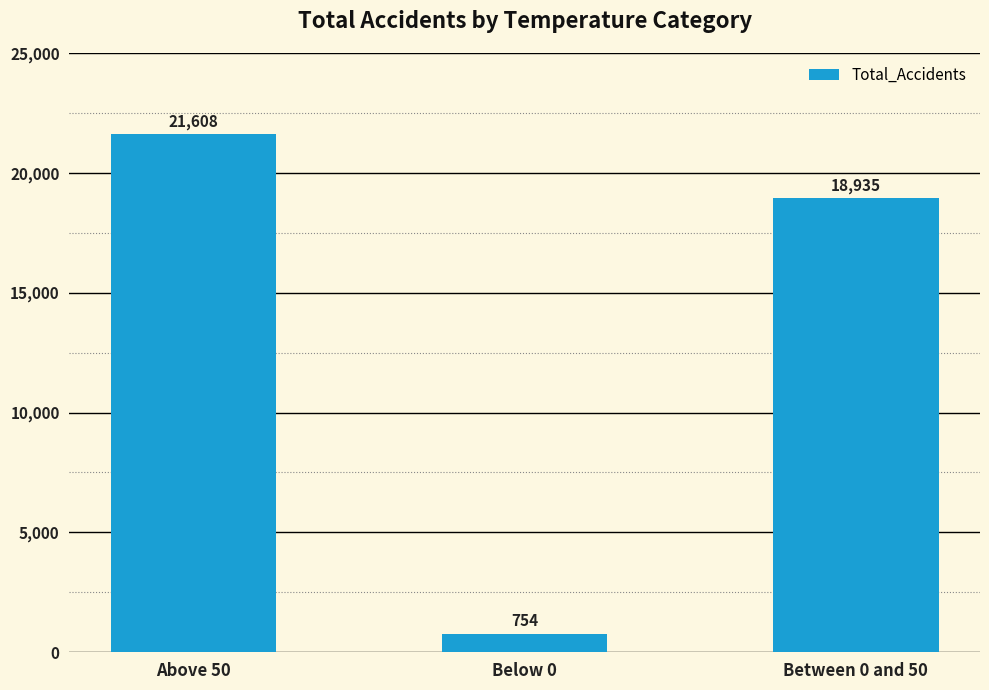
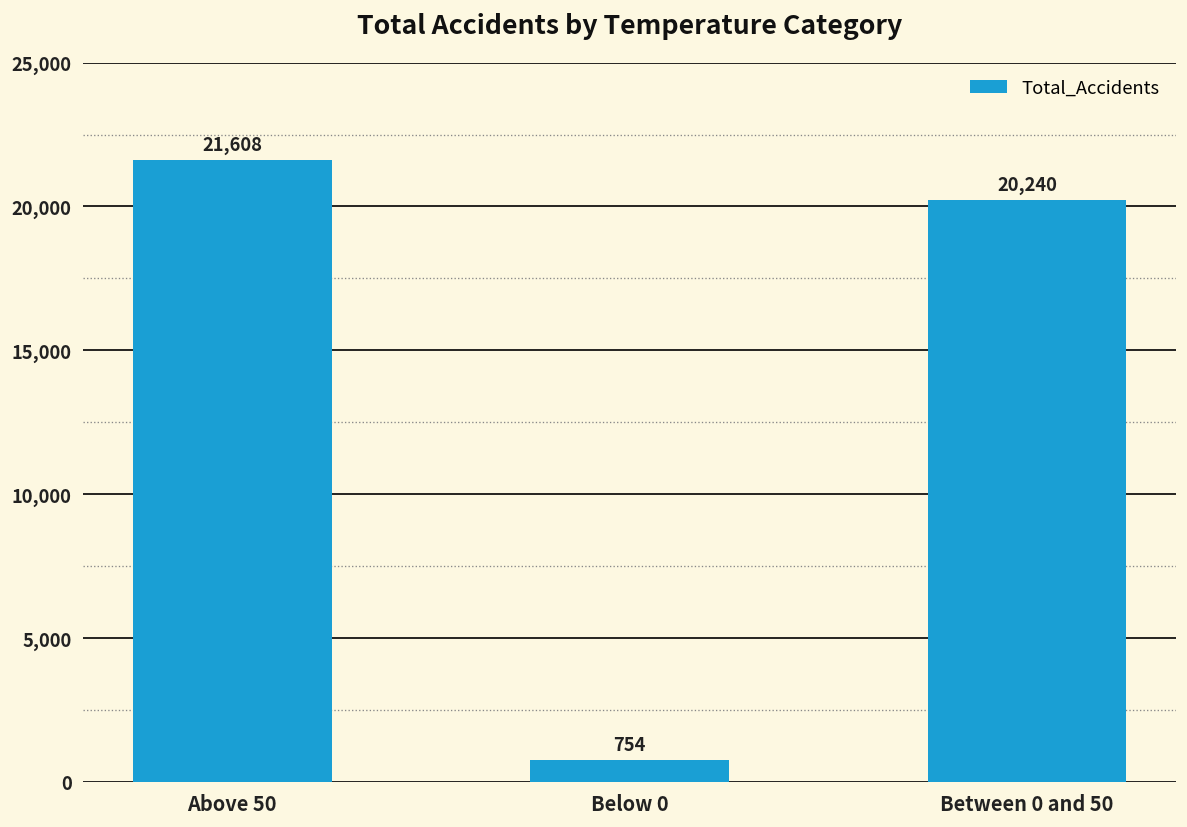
  {
    "Above 50": "21,608",
    "Below 0": "754",
-   "Between 0 and 50": "18,935"
+   "Between 0 and 50": "20,240"
  }
